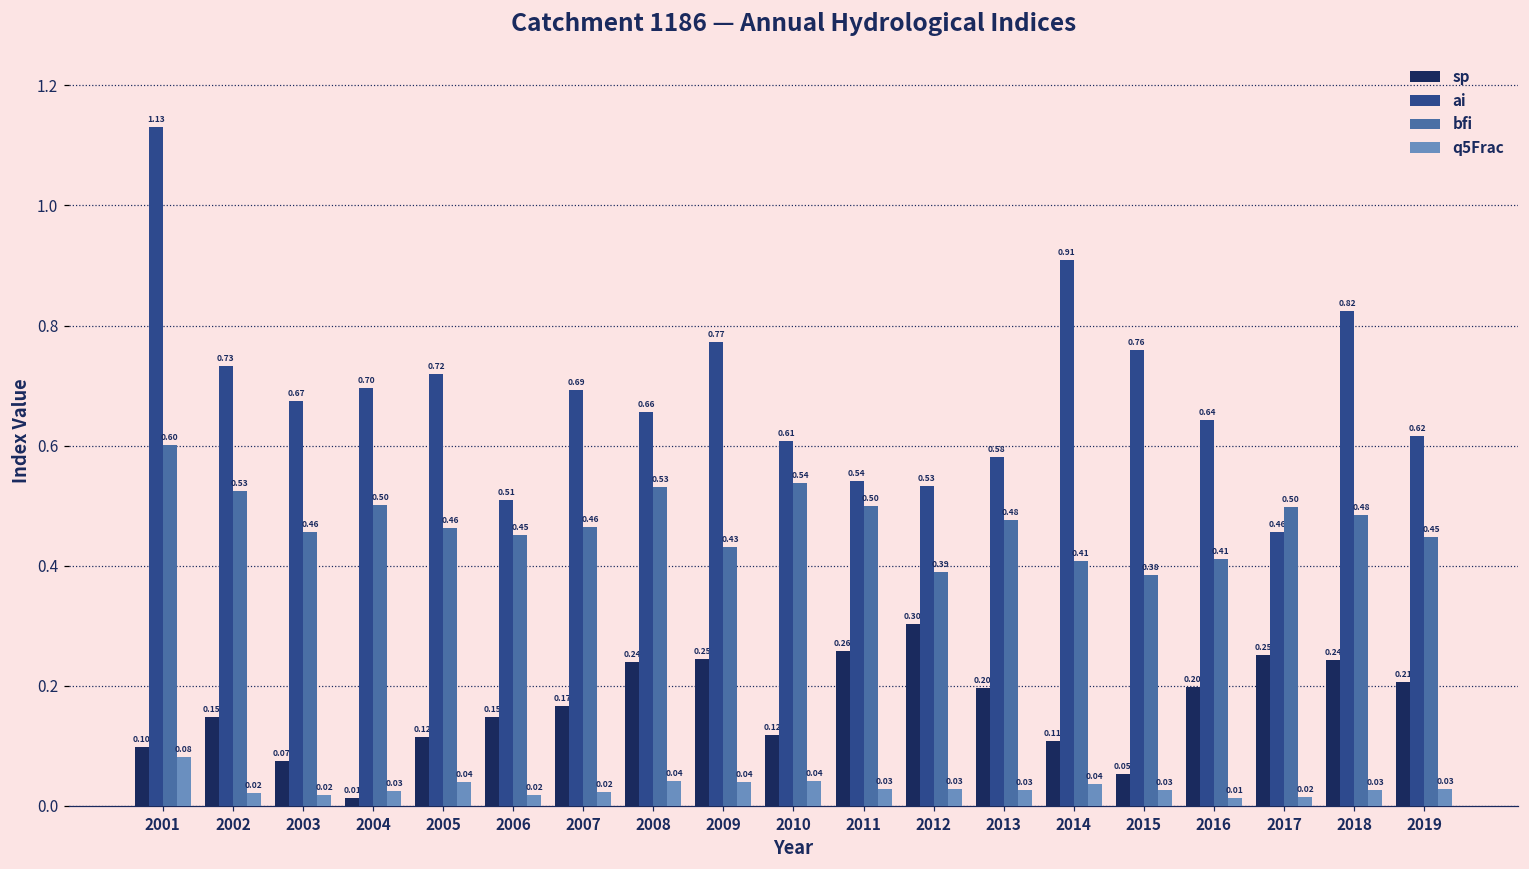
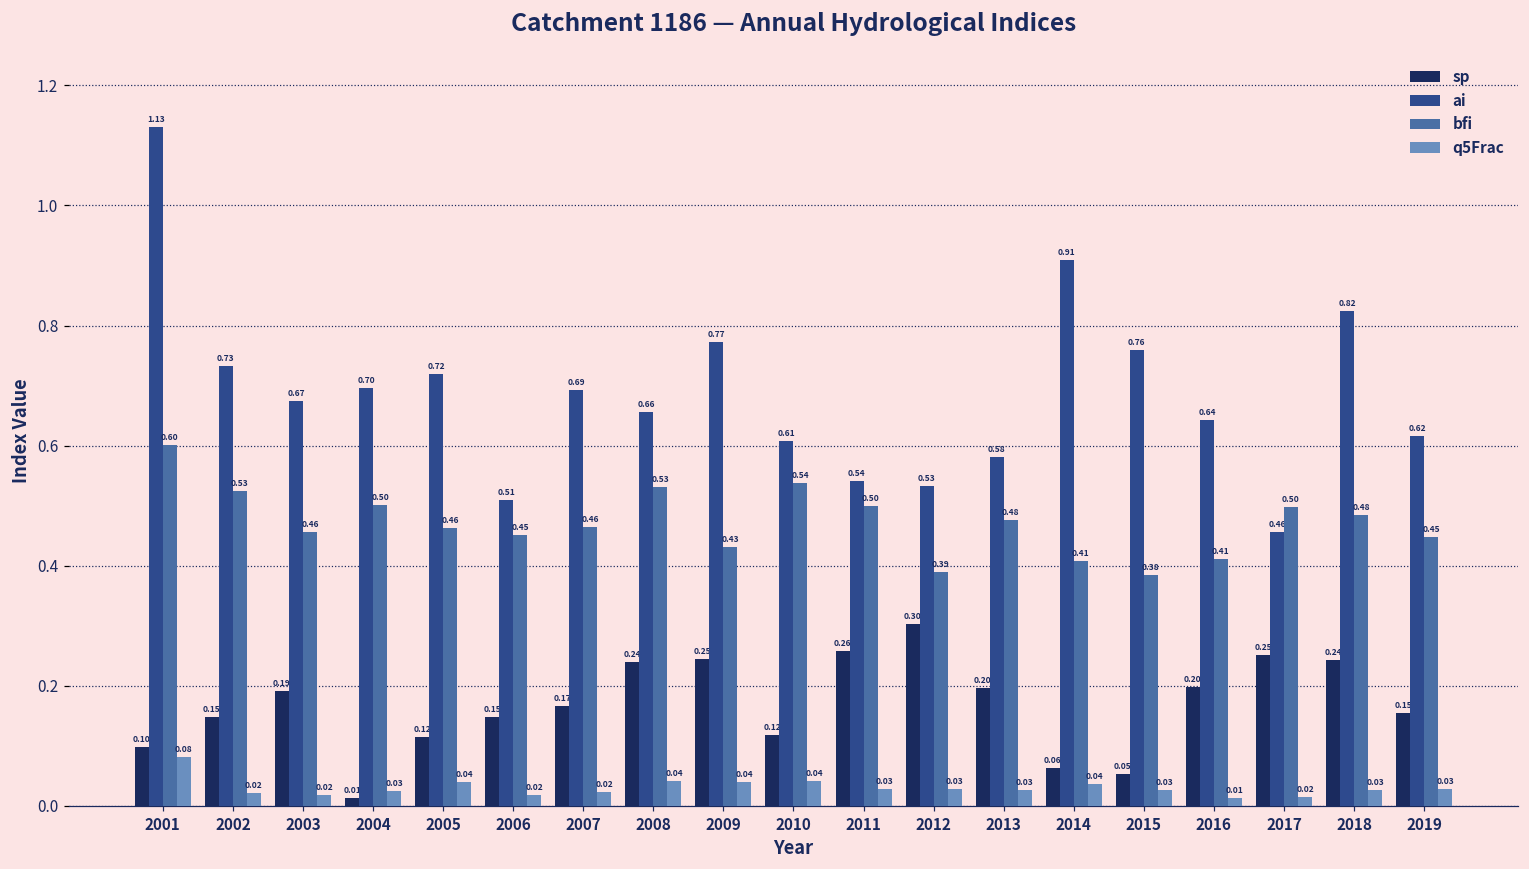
  {
    "sp": {
      "2001": 0.10,
      "2002": 0.15,
-     "2003": 0.07,
+     "2003": 0.19,
      "2004": 0.01,
      "2005": 0.12,
      "2006": 0.15,
      "2007": 0.17,
      "2008": 0.24,
      "2009": 0.25,
      "2010": 0.12,
      "2011": 0.26,
      "2012": 0.30,
      "2013": 0.20,
-     "2014": 0.11,
+     "2014": 0.06,
      "2015": 0.05,
      "2016": 0.20,
      "2017": 0.25,
      "2018": 0.24,
-     "2019": 0.21
+     "2019": 0.15
    }
  }
